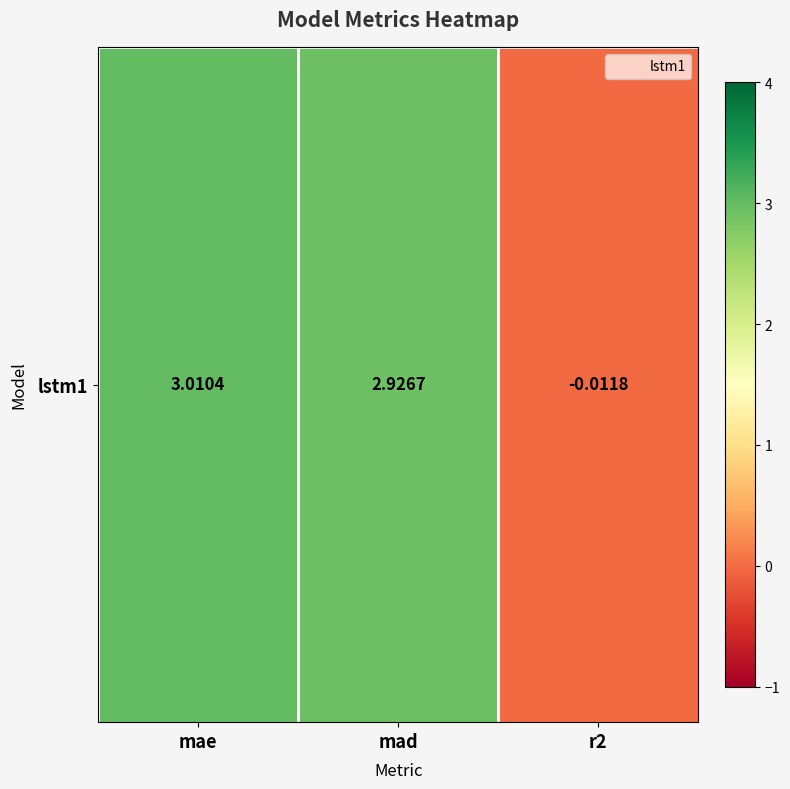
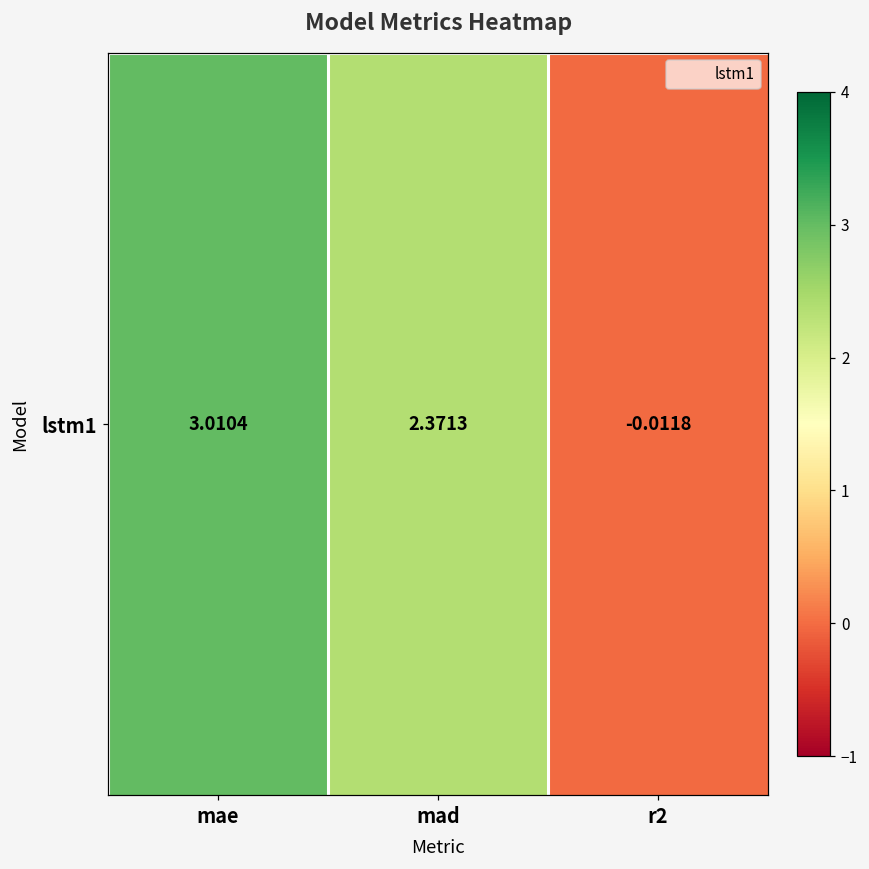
  {
    "lstm1": {
      "mae": 3.0104,
-     "mad": 2.9267,
+     "mad": 2.3713,
      "r2": -0.0118
    }
  }
